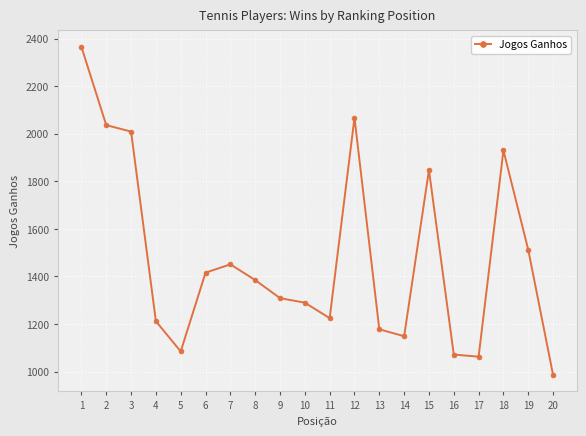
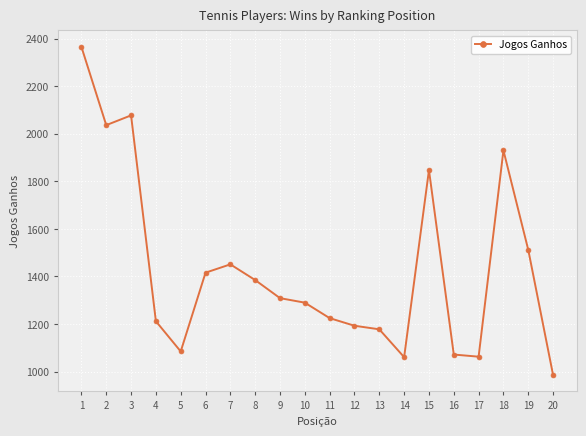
  {
    "1": 2370,
    "2": 2040,
-   "3": 2010,
+   "3": 2080,
    "4": 1210,
    "5": 1090,
    "6": 1420,
    "7": 1450,
    "8": 1390,
    "9": 1310,
    "10": 1290,
    "11": 1230,
-   "12": 2070,
+   "12": 1190,
    "13": 1180,
-   "14": 1150,
+   "14": 1060,
    "15": 1850,
    "16": 1070,
    "17": 1060,
    "18": 1930,
    "19": 1510,
    "20": 990
  }
